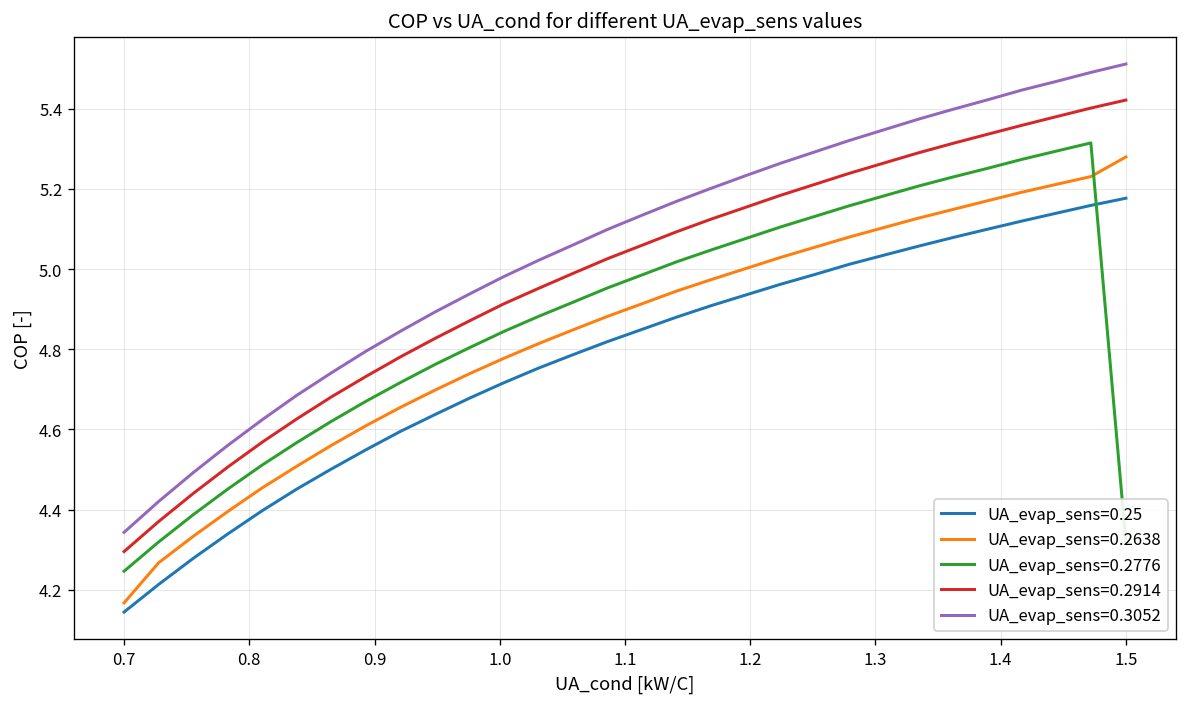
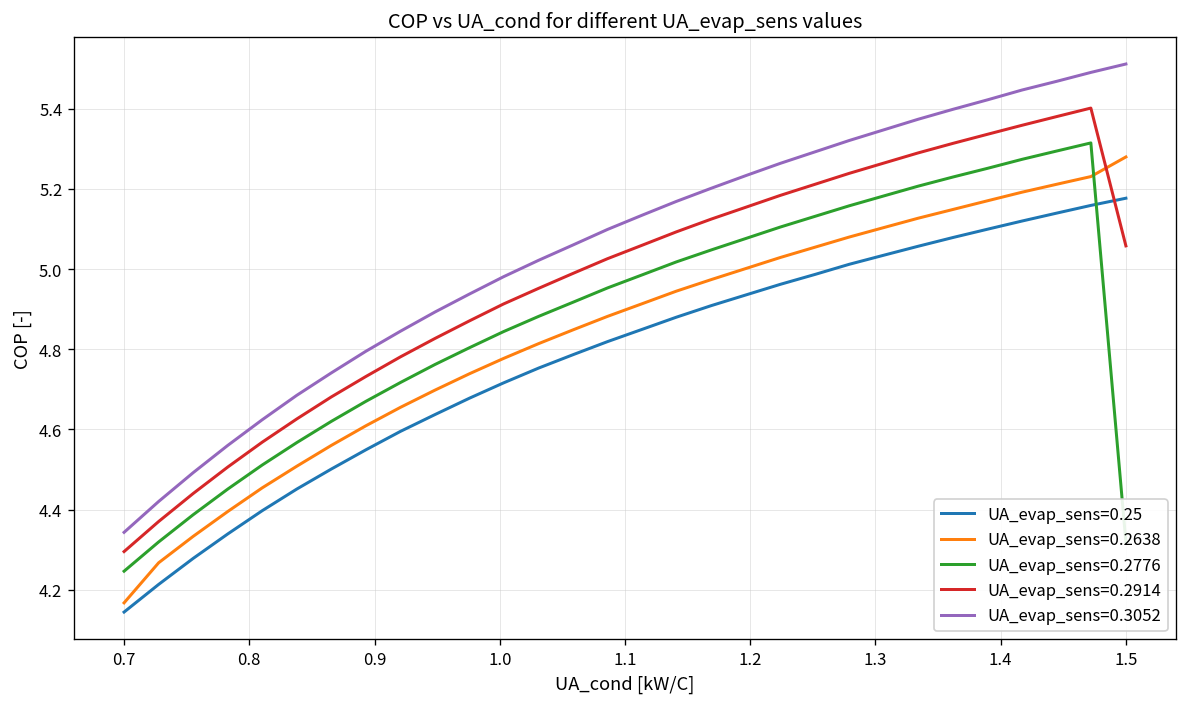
  {
    "UA_evap_sens=0.25": {
      "0.7": 4.14,
      "1.5": 5.18
    },
    "UA_evap_sens=0.2638": {
      "0.7": 4.17,
      "1.5": 5.28
    },
    "UA_evap_sens=0.2776": {
      "0.7": 4.25
    },
    "UA_evap_sens=0.2914": {
      "0.7": 4.30,
-     "1.5": 5.42
+     "1.5": 5.06
    },
    "UA_evap_sens=0.3052": {
      "0.7": 4.34,
      "1.5": 5.51
    }
  }
